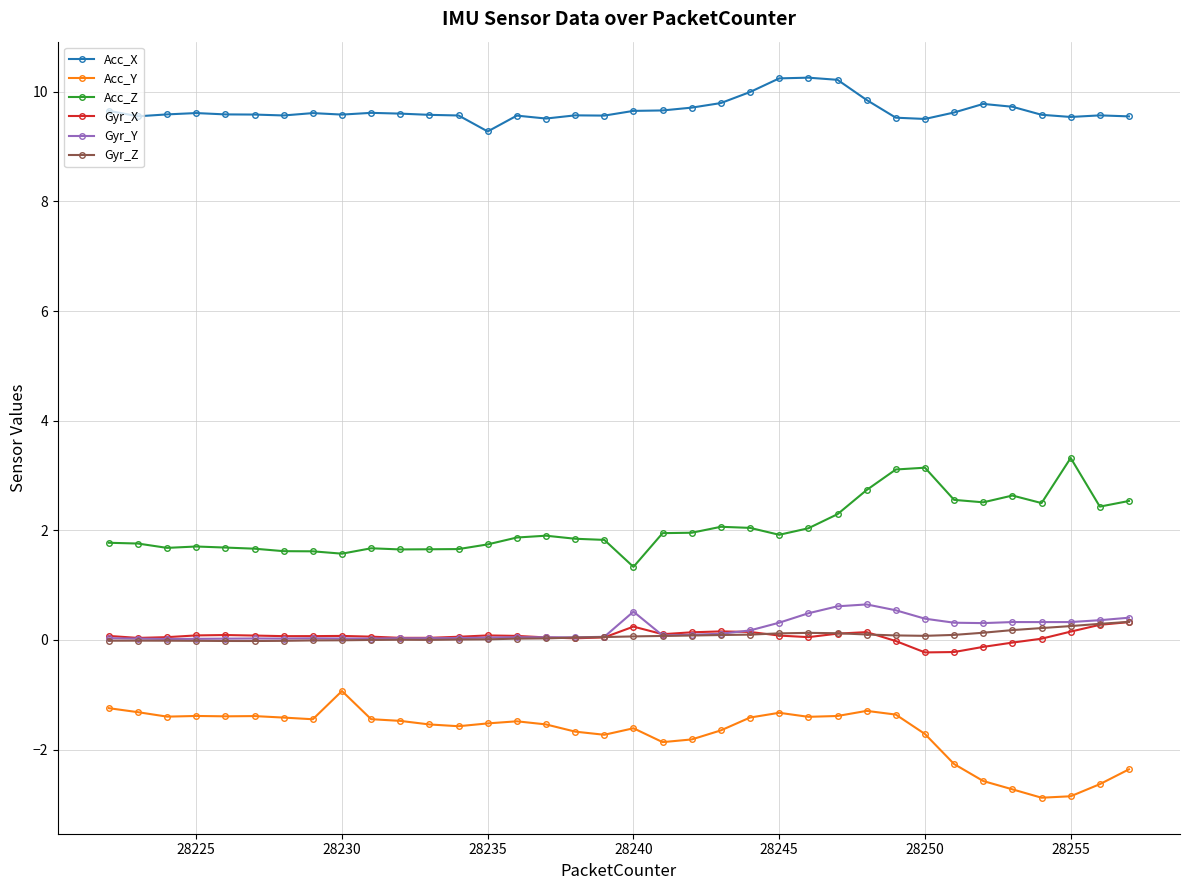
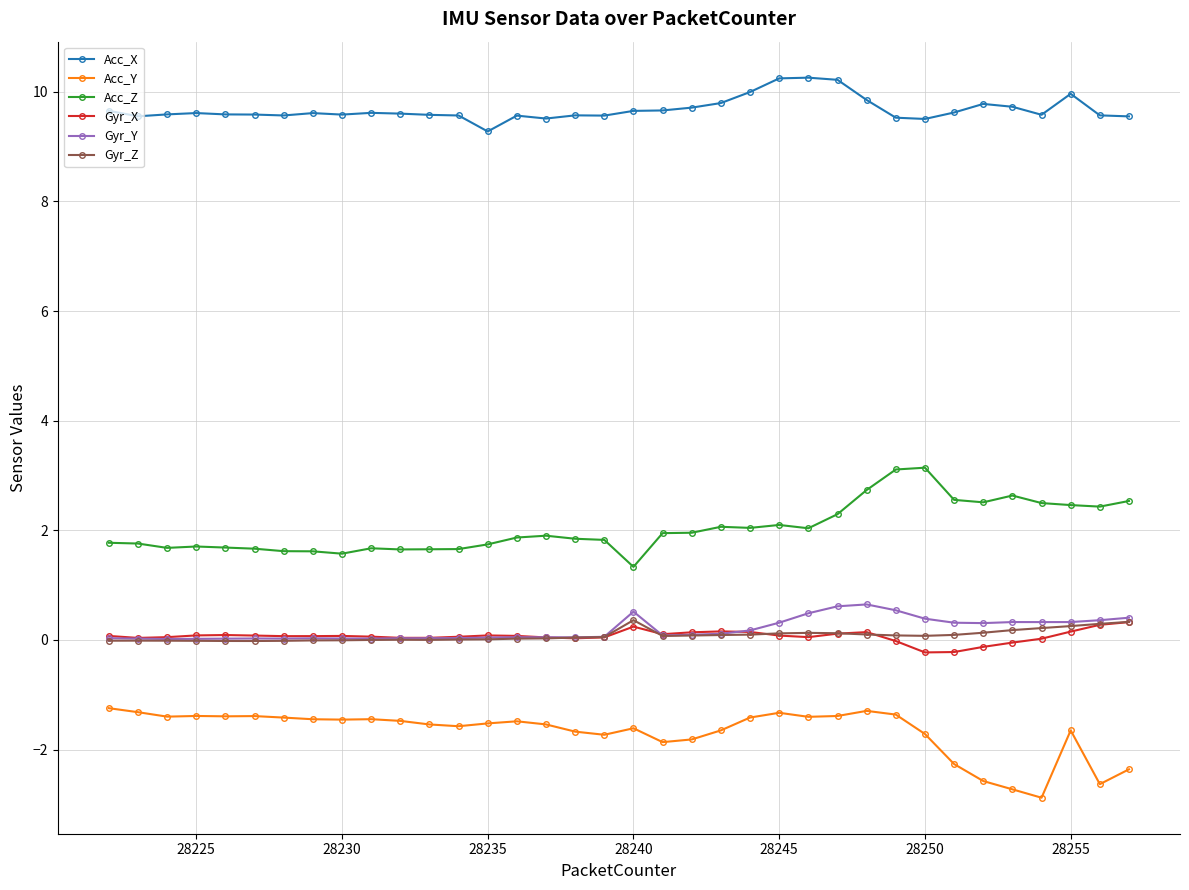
  {
    "Acc_X": {
      "28225": 9.6,
      "28230": 9.6,
      "28235": 9.3,
      "28240": 9.7,
      "28245": 10.2,
      "28250": 9.5,
-     "28255": 9.5
+     "28255": 10.0
    },
    "Acc_Y": {
      "28225": -1.4,
-     "28230": -0.9,
+     "28230": -1.5,
      "28235": -1.5,
      "28240": -1.6,
      "28245": -1.3,
      "28250": -1.7,
-     "28255": -2.9
+     "28255": -1.7
    },
    "Acc_Z": {
      "28225": 1.7,
      "28230": 1.6,
      "28235": 1.7,
      "28240": 1.3,
-     "28245": 1.9,
+     "28245": 2.1,
      "28250": 3.1,
-     "28255": 3.3
+     "28255": 2.5
    },
    "Gyr_X": {
      "28225": 0.1,
      "28230": 0.1,
      "28240": 0.2,
      "28250": -0.2,
      "28255": 0.2
    },
    "Gyr_Y": {
      "28240": 0.5,
      "28245": 0.3,
      "28250": 0.4,
      "28255": 0.3
    },
    "Gyr_Z": {
-     "28240": 0.1,
+     "28240": 0.4,
      "28250": 0.1,
      "28255": 0.3
    }
  }
